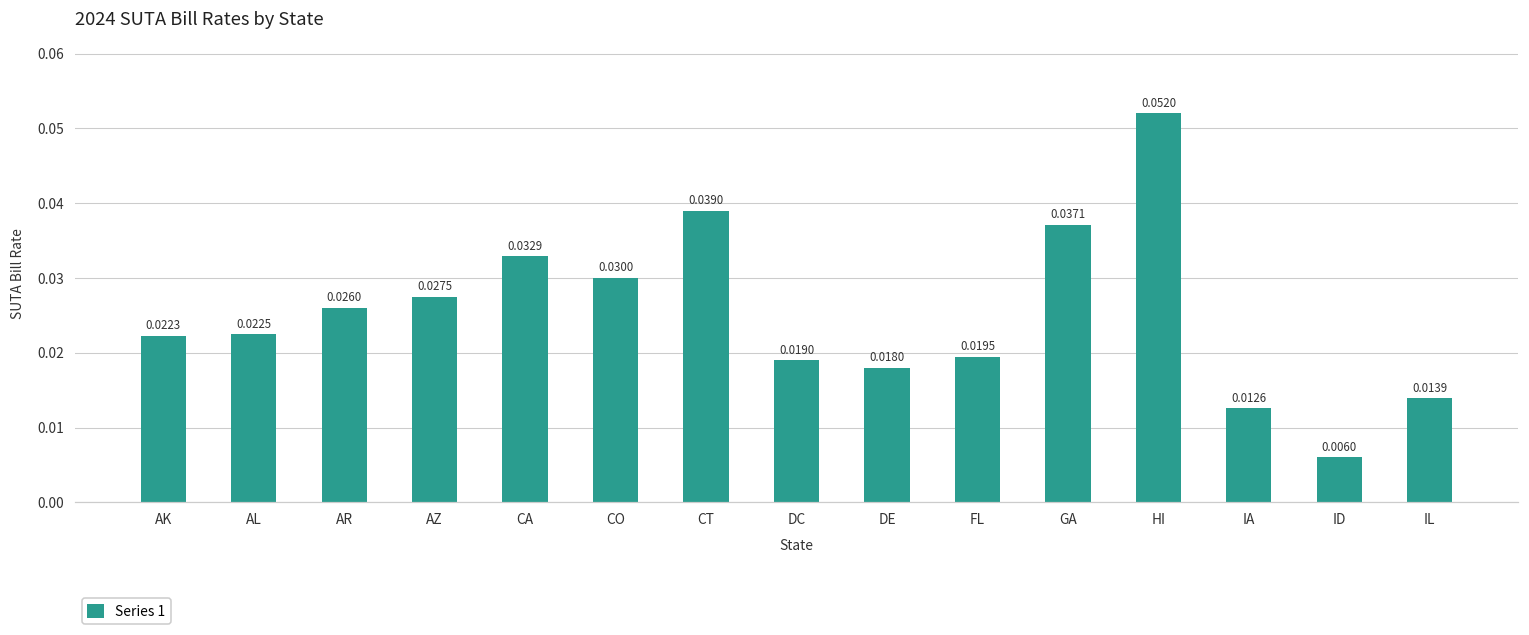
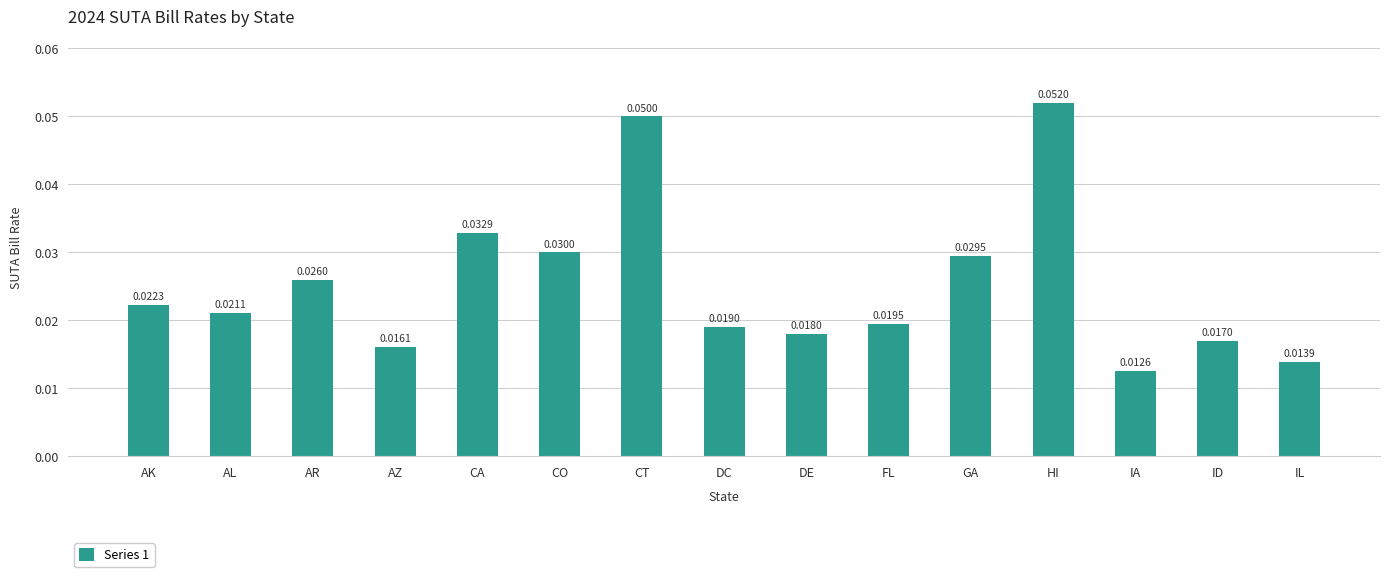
  {
    "AK": 0.0223,
-   "AL": 0.0225,
+   "AL": 0.0211,
    "AR": 0.0260,
-   "AZ": 0.0275,
+   "AZ": 0.0161,
    "CA": 0.0329,
    "CO": 0.0300,
-   "CT": 0.0390,
+   "CT": 0.0500,
    "DC": 0.0190,
    "DE": 0.0180,
    "FL": 0.0195,
-   "GA": 0.0371,
+   "GA": 0.0295,
    "HI": 0.0520,
    "IA": 0.0126,
-   "ID": 0.0060,
+   "ID": 0.0170,
    "IL": 0.0139
  }
